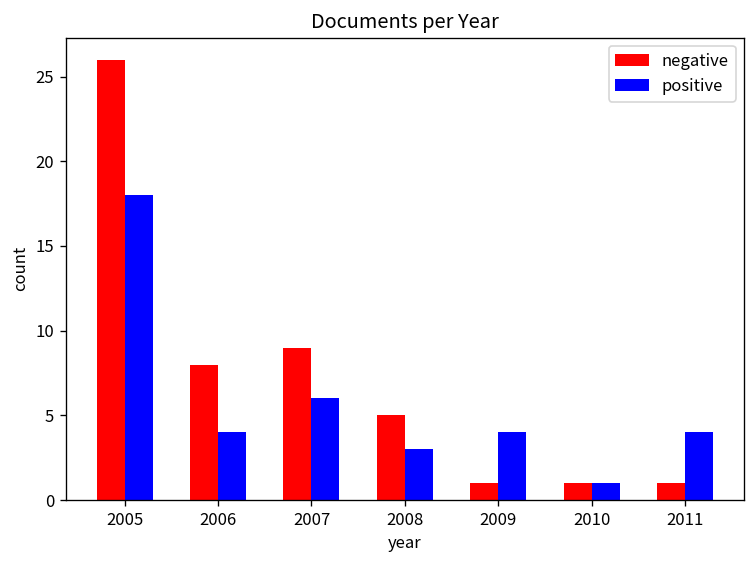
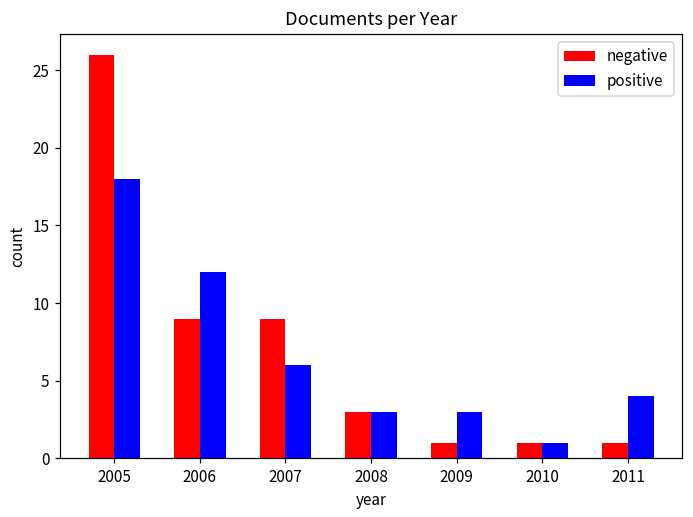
  {
    "negative": {
      "2005": 26,
-     "2006": 8,
+     "2006": 9,
      "2007": 9,
-     "2008": 5,
+     "2008": 3,
      "2009": 1,
      "2010": 1,
      "2011": 1
    },
    "positive": {
      "2005": 18,
-     "2006": 4,
+     "2006": 12,
      "2007": 6,
      "2008": 3,
-     "2009": 4,
+     "2009": 3,
      "2010": 1,
      "2011": 4
    }
  }
